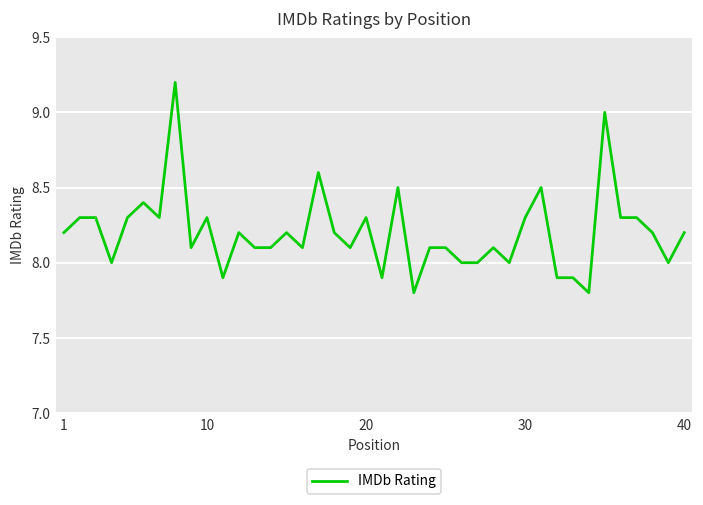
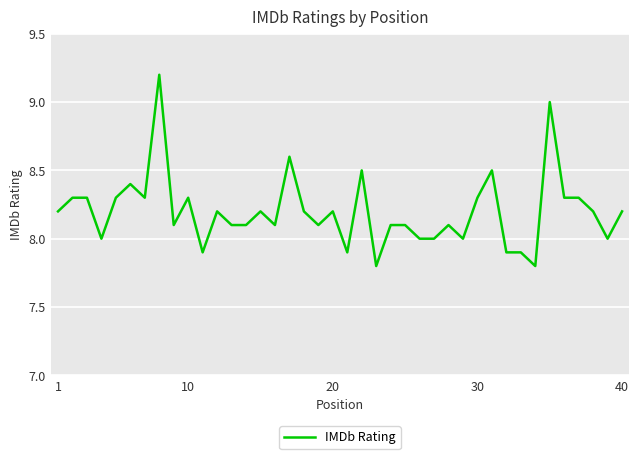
  {
    "1": 8.2,
    "10": 8.3,
-   "20": 8.3,
+   "20": 8.2,
    "30": 8.3,
    "40": 8.2
  }
